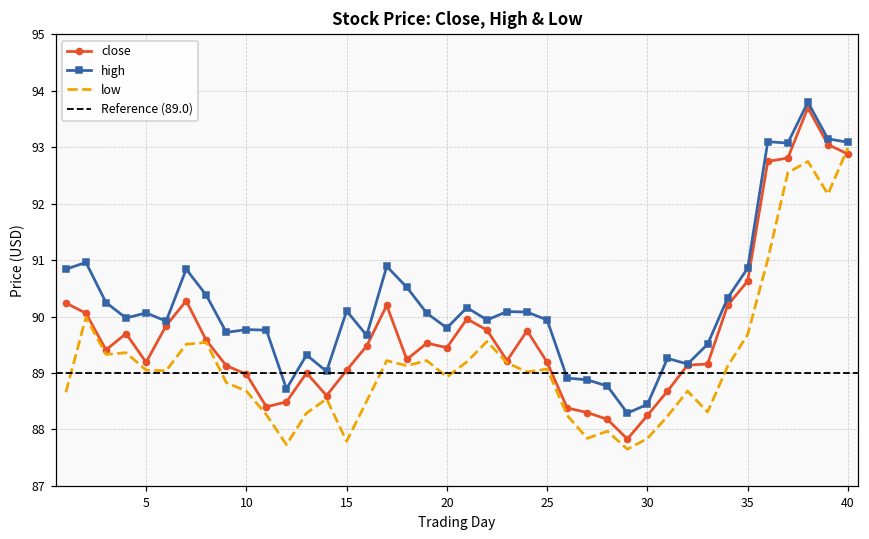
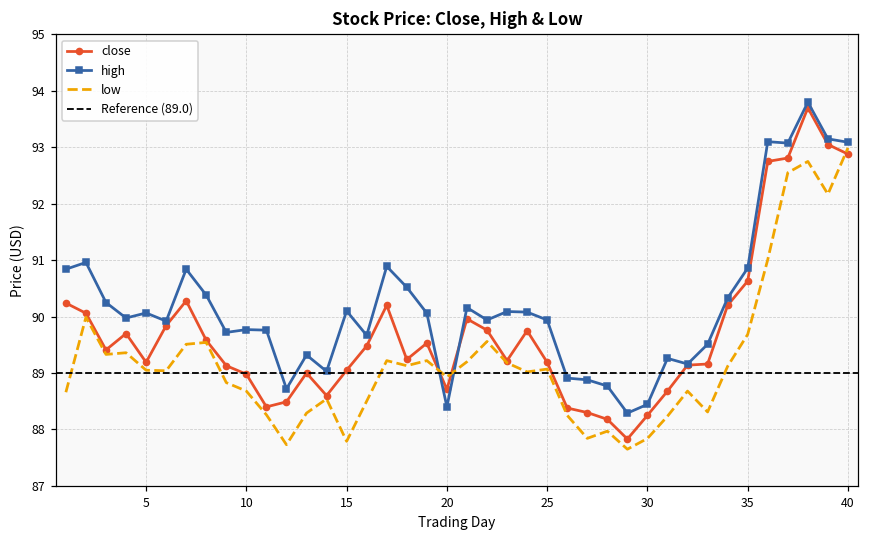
  {
    "close": {
      "5": 89.2,
      "10": 89.0,
      "15": 89.1,
-     "20": 89.5,
+     "20": 88.7,
      "25": 89.2,
      "30": 88.3,
      "35": 90.6,
      "40": 92.9
    },
    "high": {
      "5": 90.1,
      "10": 89.8,
      "15": 90.1,
-     "20": 89.8,
+     "20": 88.4,
      "25": 89.9,
      "30": 88.4,
      "35": 90.9,
      "40": 93.1
    },
    "low": {
      "5": 89.1,
      "10": 88.7,
      "15": 87.8,
      "20": 88.9,
      "25": 89.1,
      "30": 87.8,
      "35": 89.7,
      "40": 93.0
    }
  }
